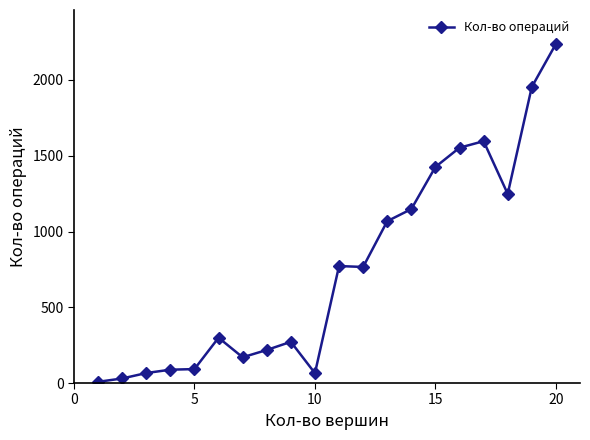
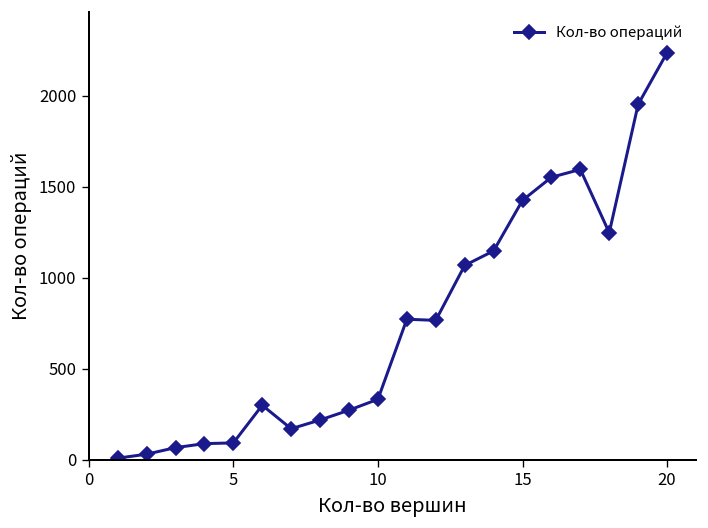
  {
    "5": 90,
-   "10": 70,
+   "10": 330,
    "15": 1430,
    "20": 2240
  }
